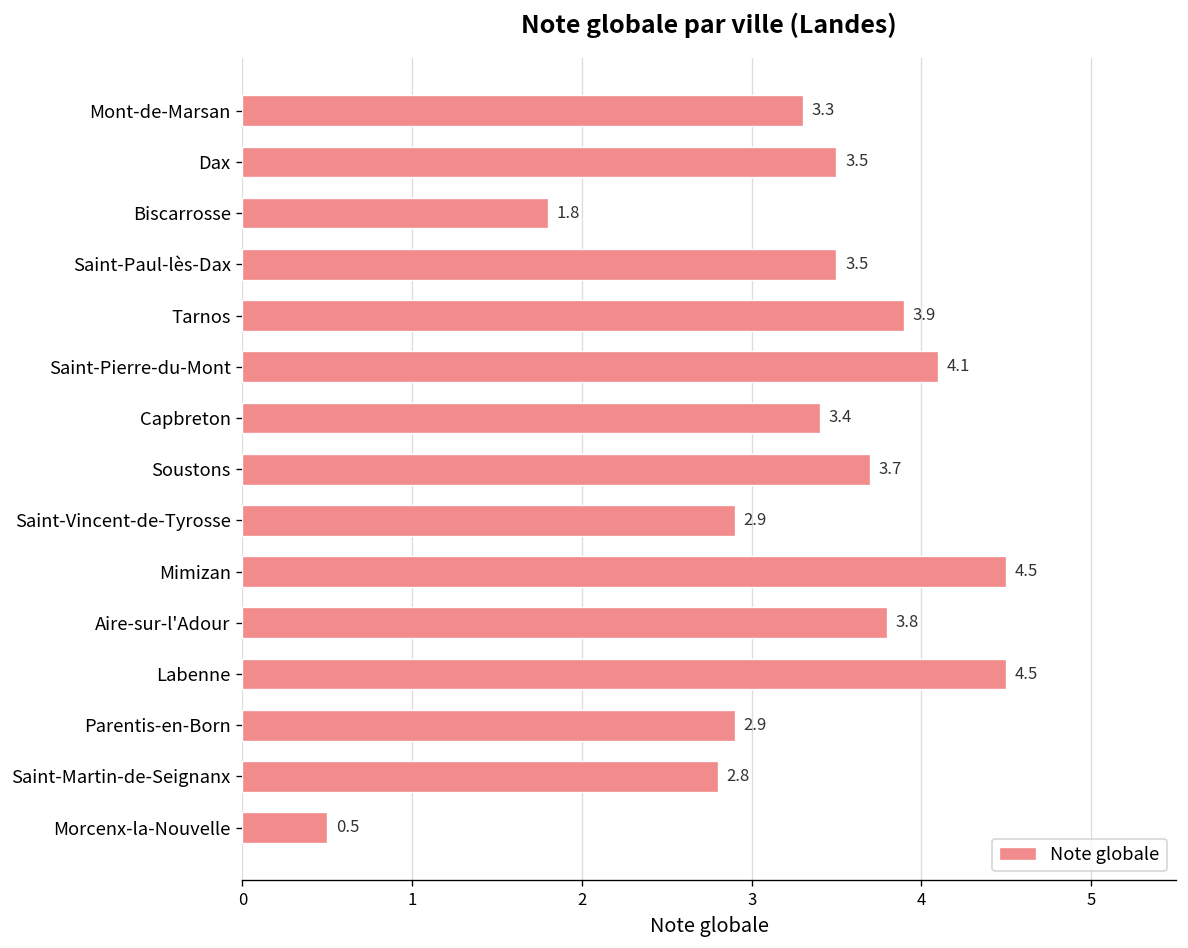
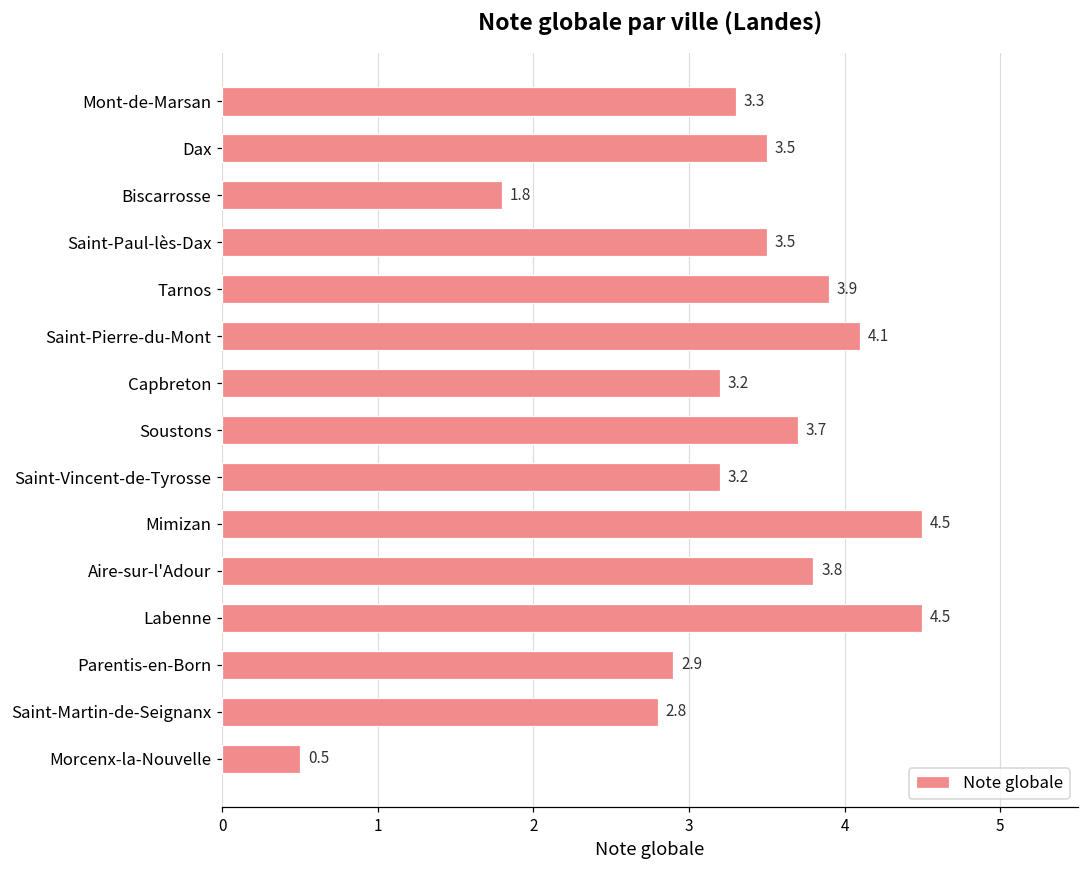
  {
    "Mont-de-Marsan": 3.3,
    "Dax": 3.5,
    "Biscarrosse": 1.8,
    "Saint-Paul-lès-Dax": 3.5,
    "Tarnos": 3.9,
    "Saint-Pierre-du-Mont": 4.1,
-   "Capbreton": 3.4,
+   "Capbreton": 3.2,
    "Soustons": 3.7,
-   "Saint-Vincent-de-Tyrosse": 2.9,
+   "Saint-Vincent-de-Tyrosse": 3.2,
    "Mimizan": 4.5,
    "Aire-sur-l'Adour": 3.8,
    "Labenne": 4.5,
    "Parentis-en-Born": 2.9,
    "Saint-Martin-de-Seignanx": 2.8,
    "Morcenx-la-Nouvelle": 0.5
  }
